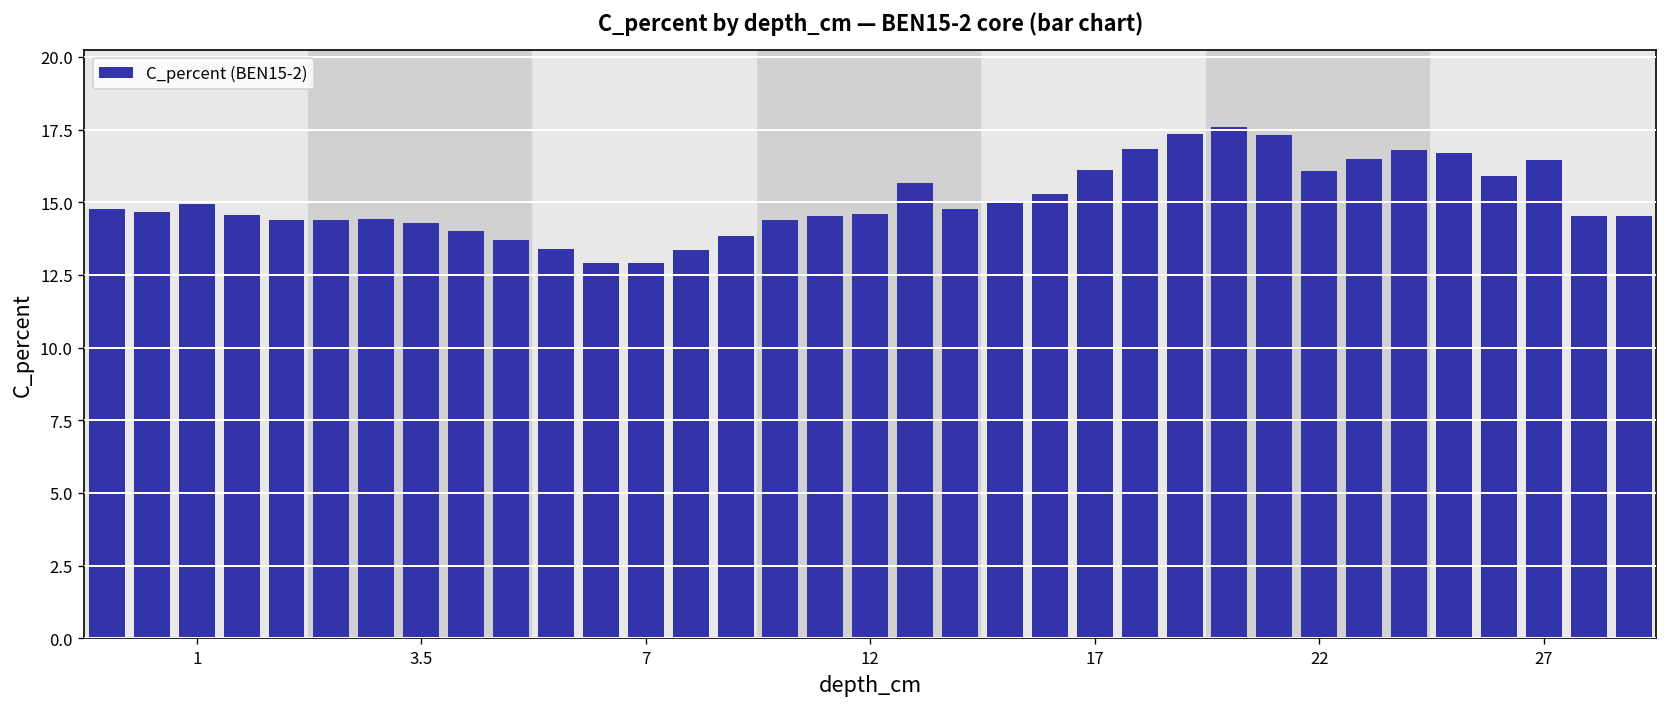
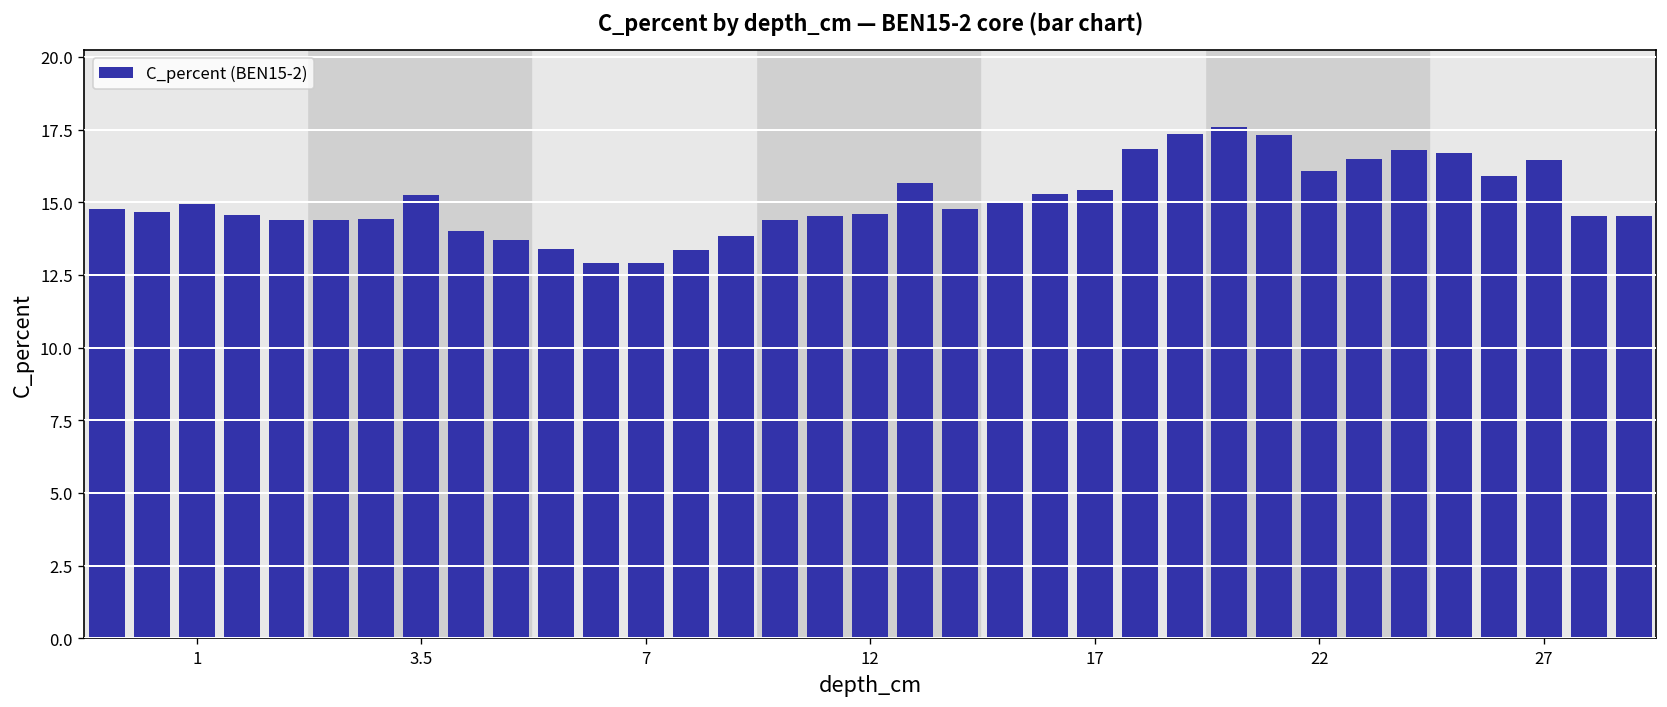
  {
-   "3.5": 14.3,
+   "3.5": 15.2,
    "7": 12.9,
    "12": 14.6,
-   "17": 16.1,
+   "17": 15.4,
    "22": 16.1,
    "27": 16.4
  }
